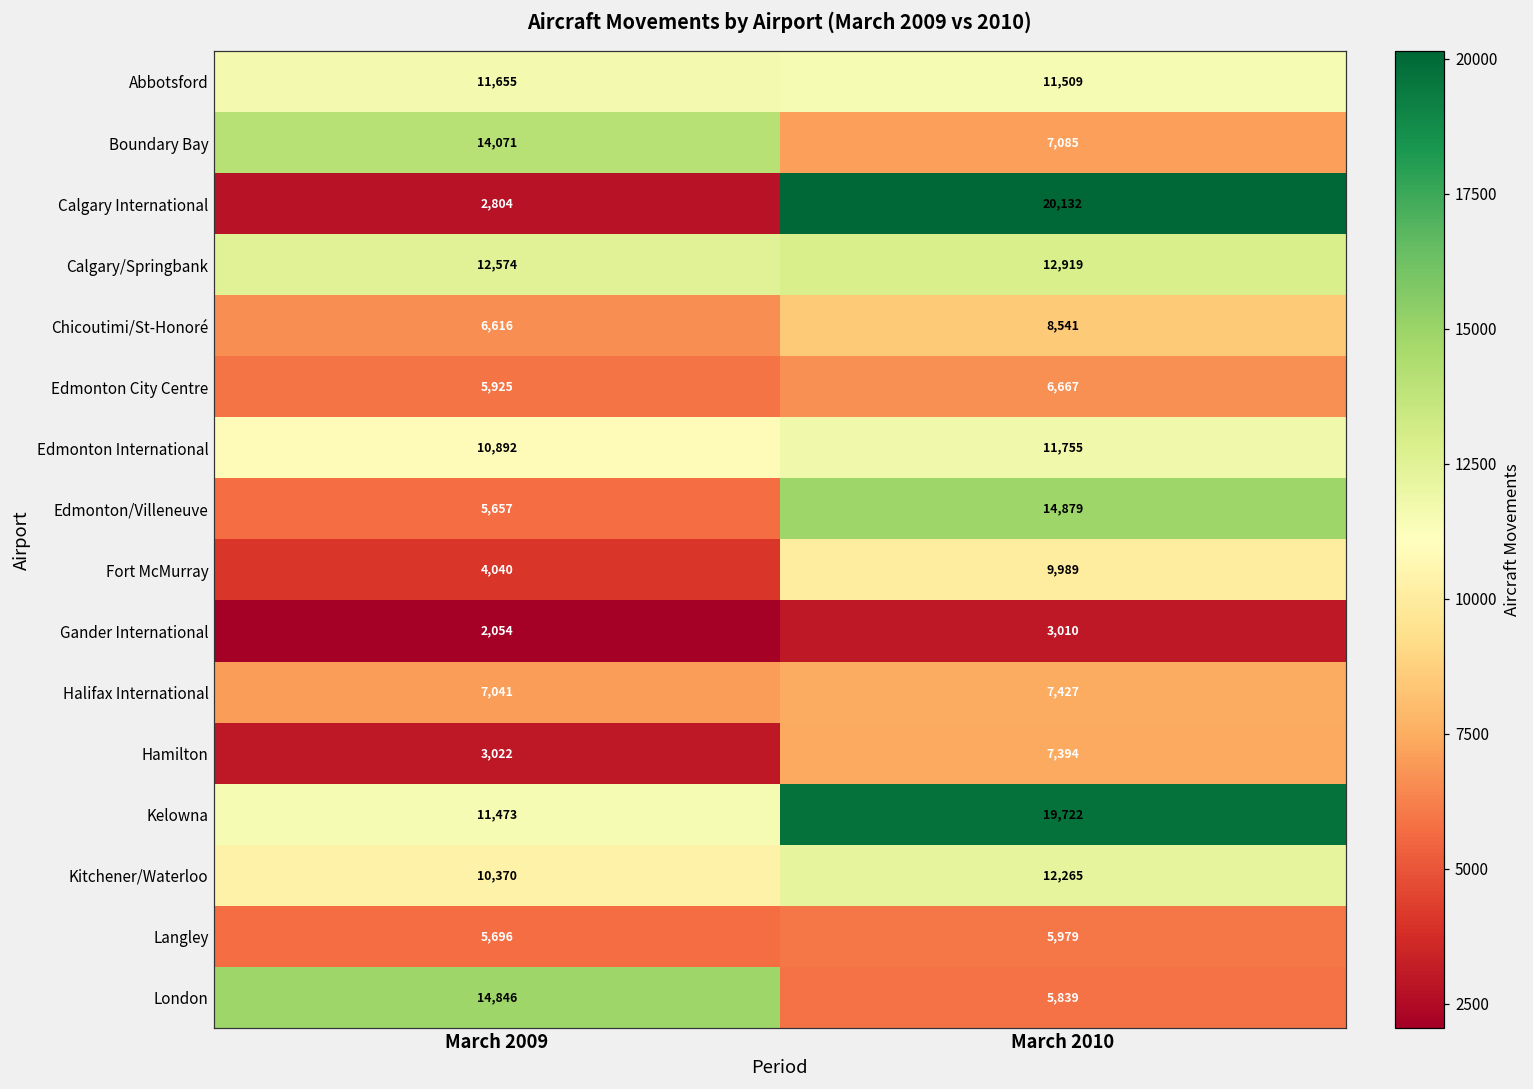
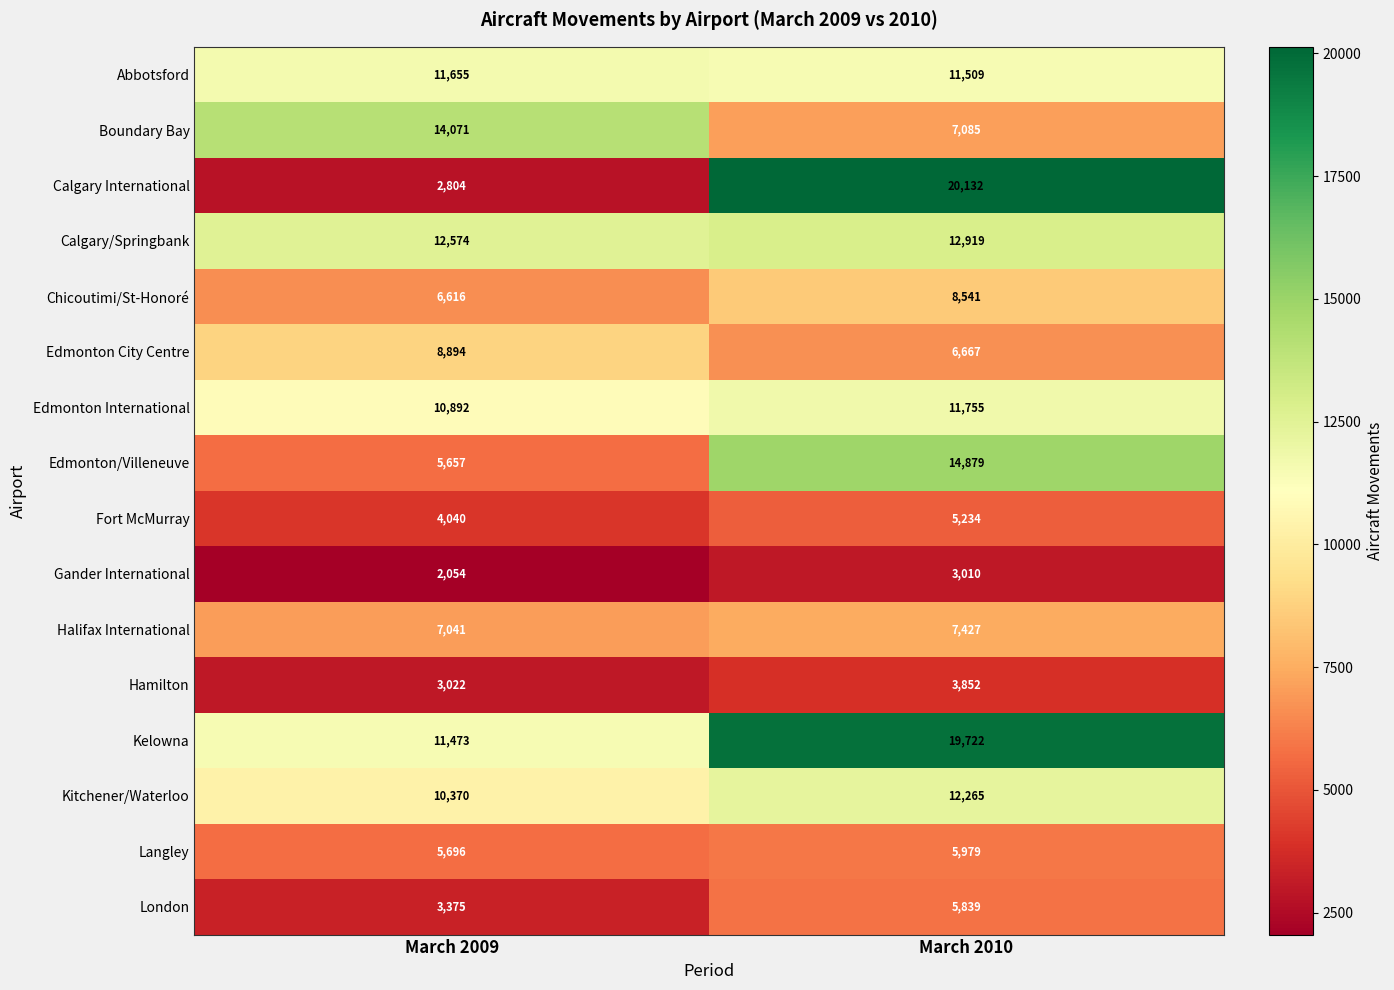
  {
    "Abbotsford": {
      "March 2009": "11,655",
      "March 2010": "11,509"
    },
    "Boundary Bay": {
      "March 2009": "14,071",
      "March 2010": "7,085"
    },
    "Calgary International": {
      "March 2009": "2,804",
      "March 2010": "20,132"
    },
    "Calgary/Springbank": {
      "March 2009": "12,574",
      "March 2010": "12,919"
    },
    "Chicoutimi/St-Honoré": {
      "March 2009": "6,616",
      "March 2010": "8,541"
    },
    "Edmonton City Centre": {
-     "March 2009": "5,925",
+     "March 2009": "8,894",
      "March 2010": "6,667"
    },
    "Edmonton International": {
      "March 2009": "10,892",
      "March 2010": "11,755"
    },
    "Edmonton/Villeneuve": {
      "March 2009": "5,657",
      "March 2010": "14,879"
    },
    "Fort McMurray": {
      "March 2009": "4,040",
-     "March 2010": "9,989"
+     "March 2010": "5,234"
    },
    "Gander International": {
      "March 2009": "2,054",
      "March 2010": "3,010"
    },
    "Halifax International": {
      "March 2009": "7,041",
      "March 2010": "7,427"
    },
    "Hamilton": {
      "March 2009": "3,022",
-     "March 2010": "7,394"
+     "March 2010": "3,852"
    },
    "Kelowna": {
      "March 2009": "11,473",
      "March 2010": "19,722"
    },
    "Kitchener/Waterloo": {
      "March 2009": "10,370",
      "March 2010": "12,265"
    },
    "Langley": {
      "March 2009": "5,696",
      "March 2010": "5,979"
    },
    "London": {
-     "March 2009": "14,846",
+     "March 2009": "3,375",
      "March 2010": "5,839"
    }
  }
